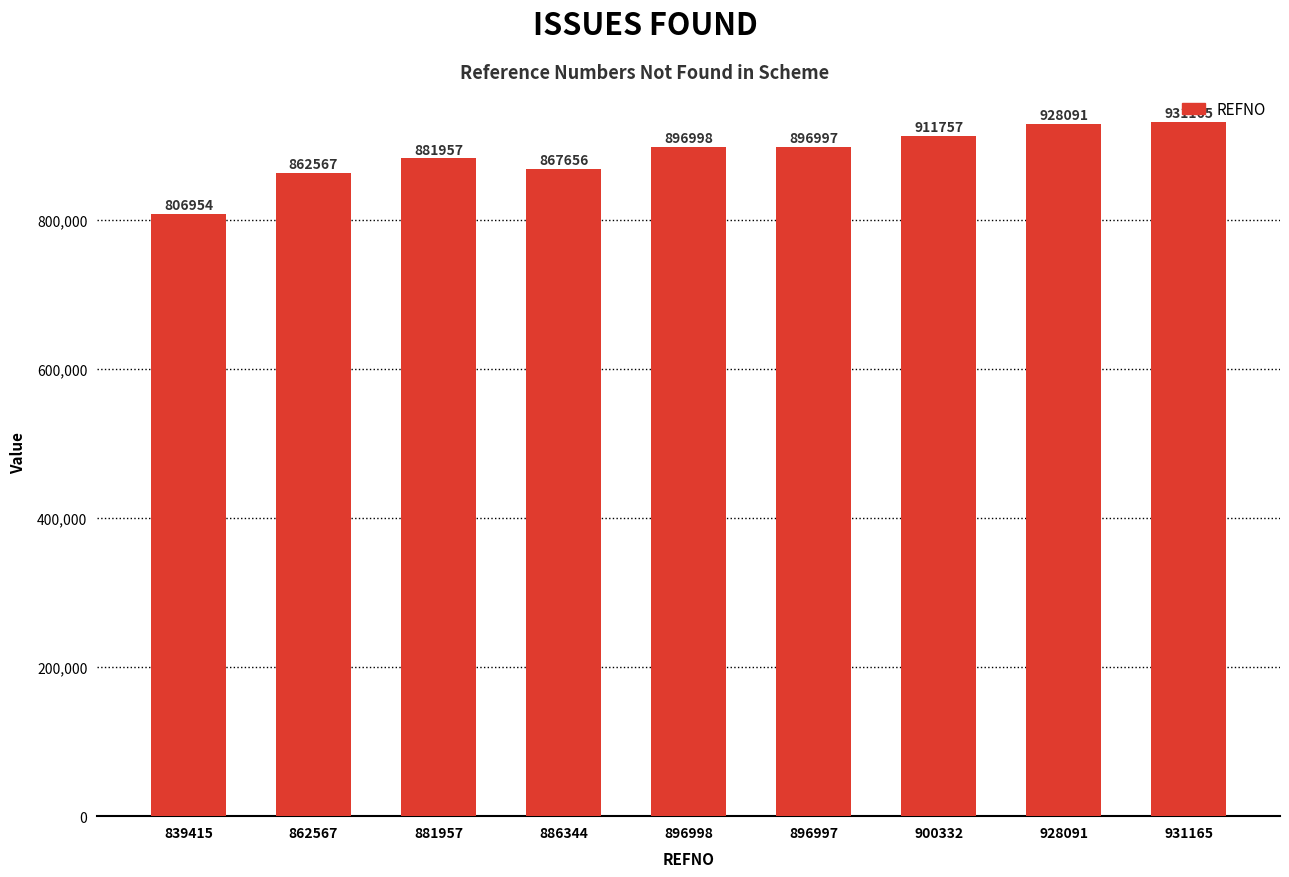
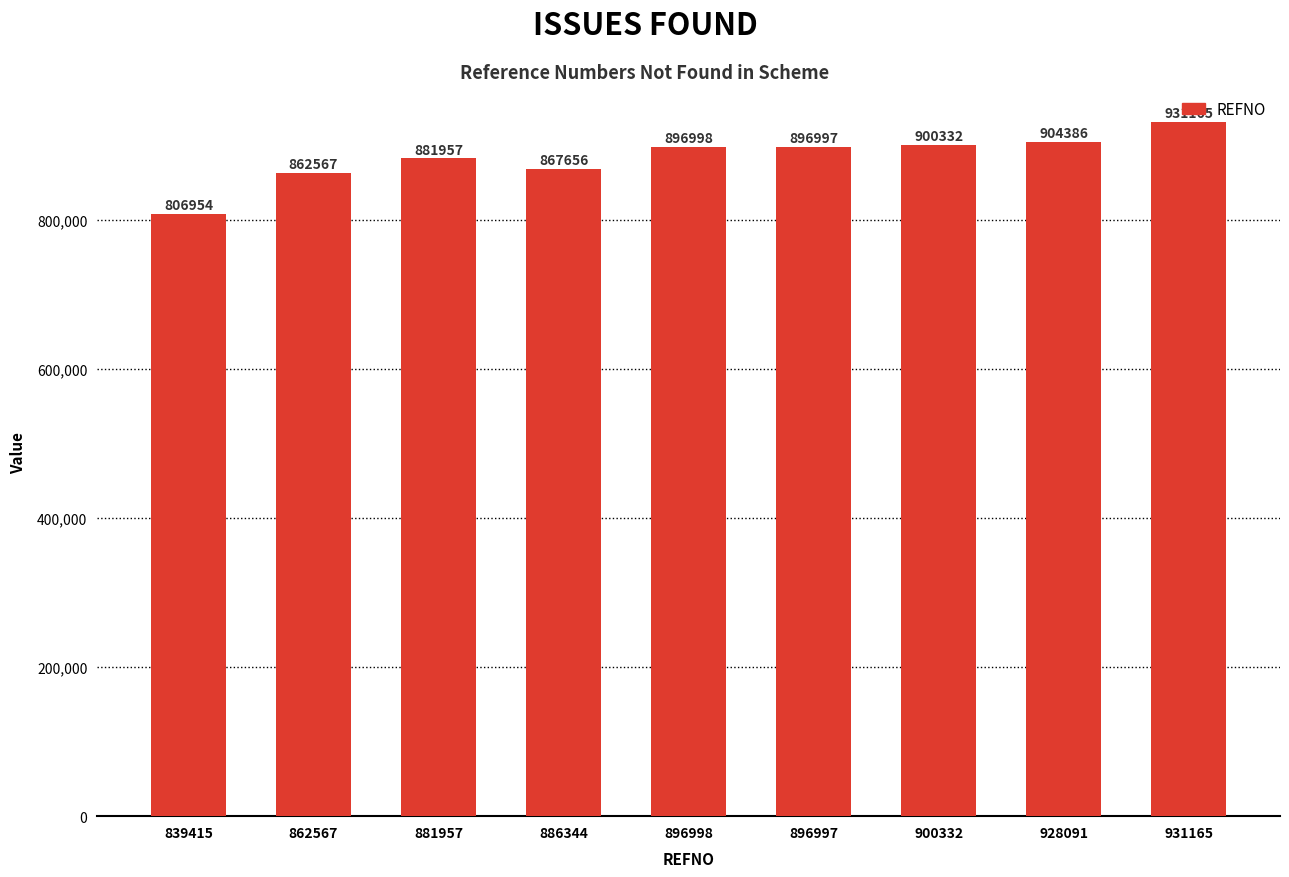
  {
    "839415": 806954,
    "862567": 862567,
    "881957": 881957,
    "886344": 867656,
    "896998": 896998,
    "896997": 896997,
-   "900332": 911757,
-   "928091": 928091,
+   "900332": 900332,
+   "928091": 904386,
    "931165": 931165
  }
